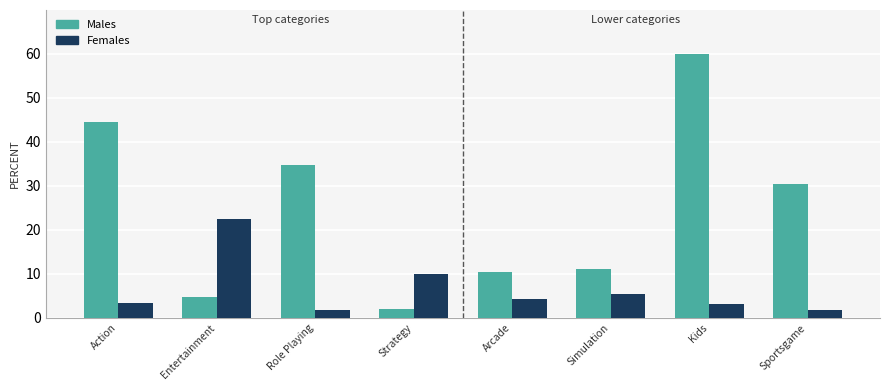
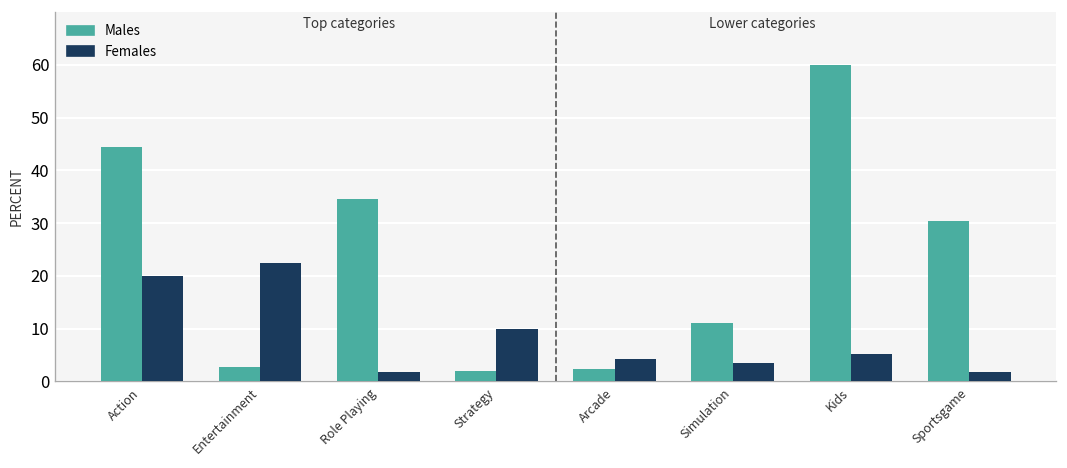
  {
    "Males": {
      "Action": 44,
-     "Entertainment": 5,
+     "Entertainment": 3,
      "Role Playing": 35,
      "Strategy": 2,
-     "Arcade": 10,
+     "Arcade": 2,
      "Simulation": 11,
      "Kids": 60,
      "Sportsgame": 30
    },
    "Females": {
-     "Action": 3,
+     "Action": 20,
      "Entertainment": 22,
      "Role Playing": 2,
      "Strategy": 10,
      "Arcade": 4,
-     "Simulation": 5,
-     "Kids": 3,
+     "Simulation": 3,
+     "Kids": 5,
      "Sportsgame": 2
    }
  }
